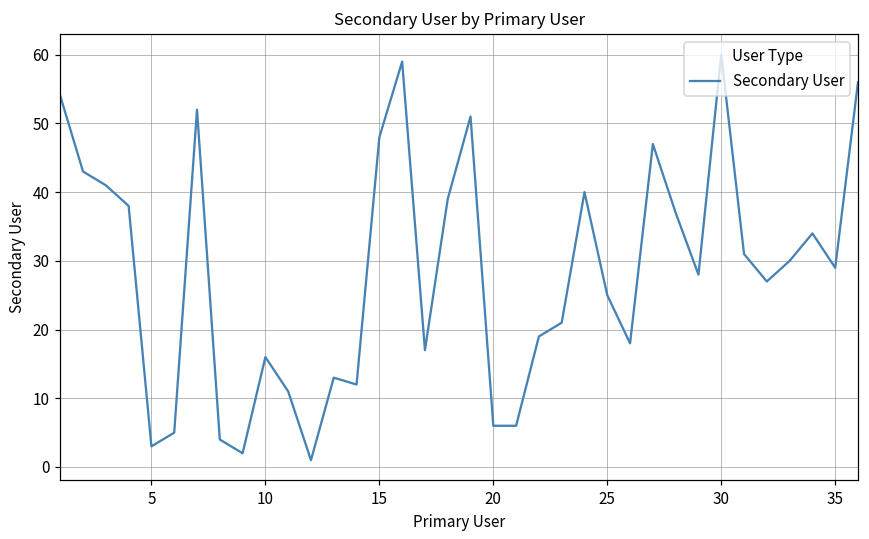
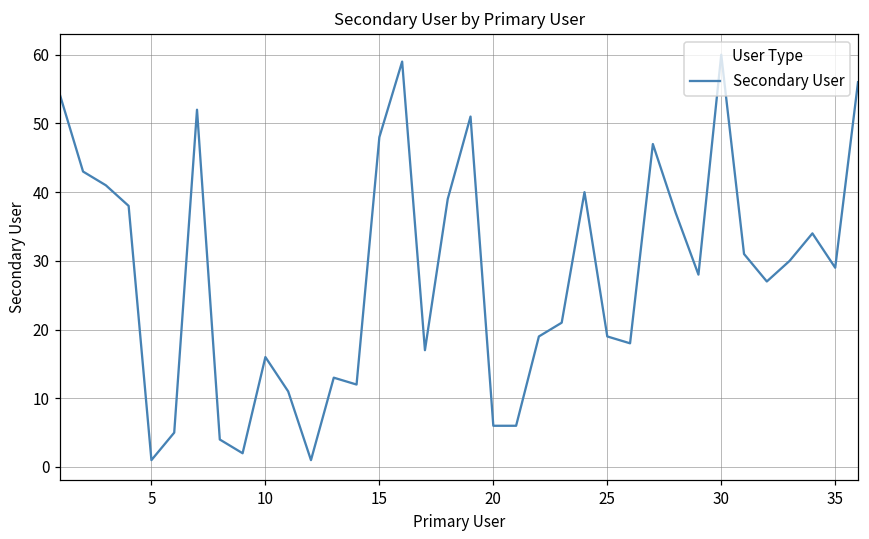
  {
-   "5": 3,
+   "5": 1,
    "10": 16,
    "15": 48,
    "20": 6,
-   "25": 25,
+   "25": 19,
    "35": 29
  }
